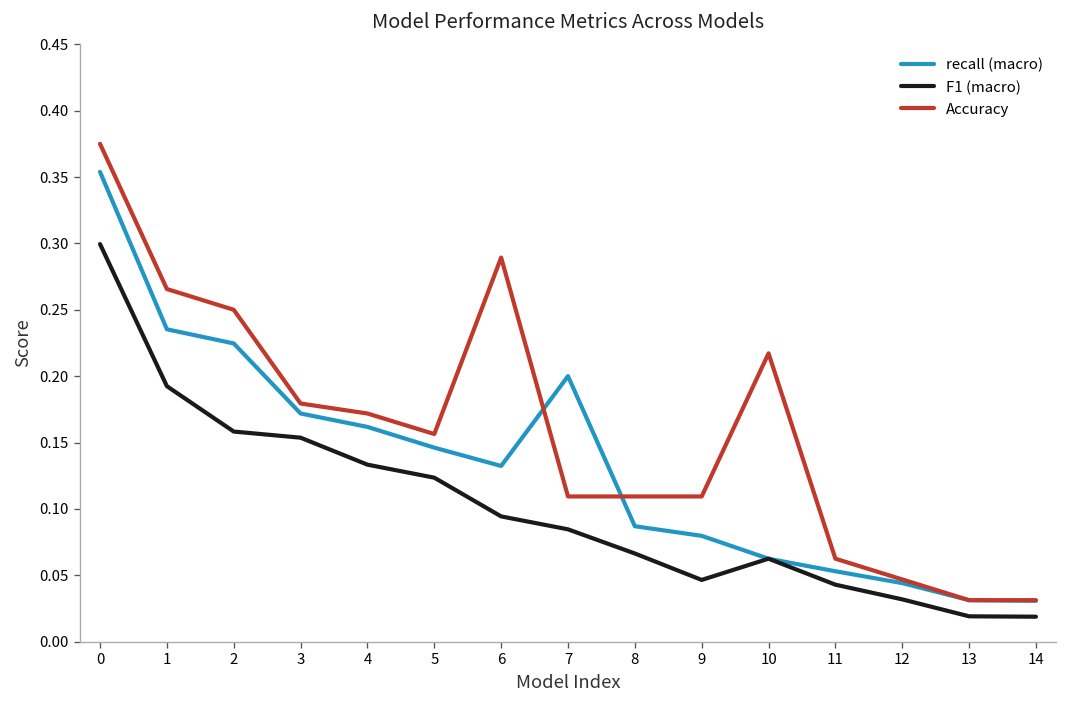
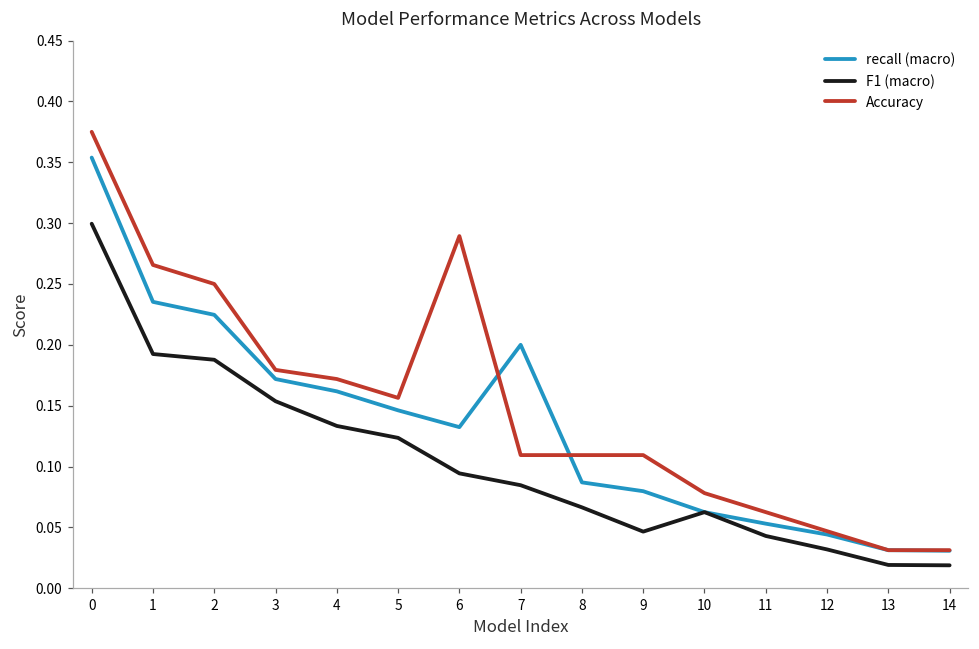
  {
    "recall (macro)": {
      "0": 0.354,
      "1": 0.235,
      "2": 0.225,
      "3": 0.172,
      "4": 0.162,
      "5": 0.146,
      "6": 0.132,
      "7": 0.200,
      "8": 0.087,
      "9": 0.080,
      "11": 0.053,
      "12": 0.044
    },
    "F1 (macro)": {
      "0": 0.299,
      "1": 0.192,
-     "2": 0.158,
+     "2": 0.188,
      "3": 0.154,
      "4": 0.133,
      "5": 0.124,
      "6": 0.094,
      "7": 0.085,
      "8": 0.066,
      "9": 0.047,
      "11": 0.043,
      "12": 0.032,
      "13": 0.019,
      "14": 0.019
    },
    "Accuracy": {
      "0": 0.375,
      "1": 0.266,
      "2": 0.250,
      "3": 0.179,
      "4": 0.172,
      "5": 0.156,
      "6": 0.289,
      "7": 0.109,
      "8": 0.109,
      "9": 0.109,
-     "10": 0.217,
+     "10": 0.078,
      "11": 0.063,
      "12": 0.047
    }
  }
